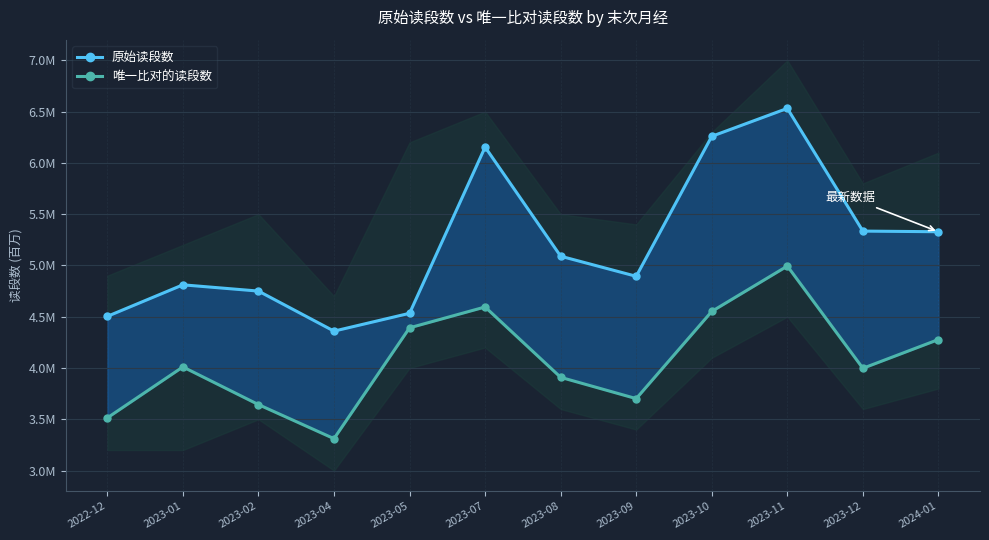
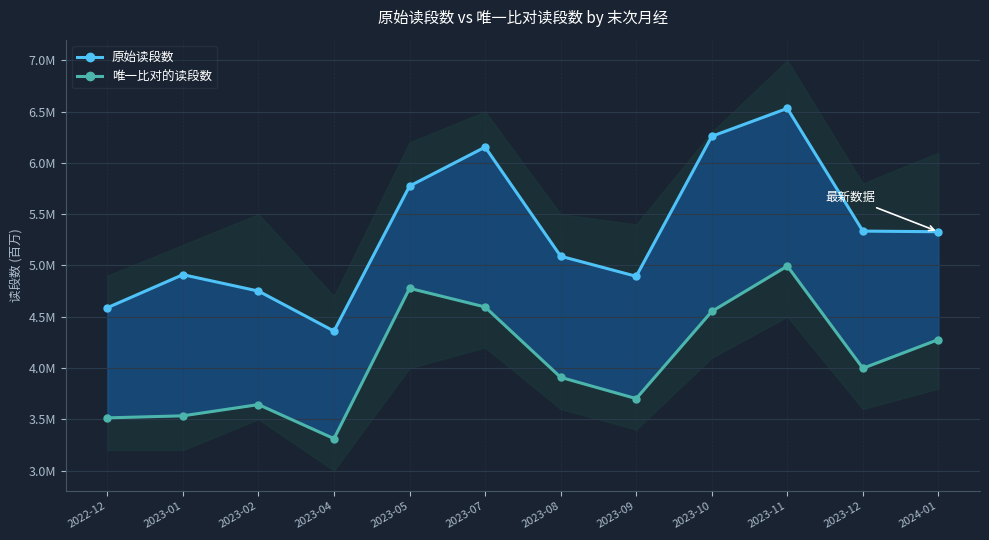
  {
    "原始读段数": {
-     "2022-12": 4500000,
-     "2023-01": 4810000,
+     "2022-12": 4590000,
+     "2023-01": 4910000,
      "2023-02": 4750000,
      "2023-04": 4360000,
-     "2023-05": 4530000,
+     "2023-05": 5770000,
      "2023-07": 6150000,
      "2023-08": 5090000,
      "2023-09": 4890000,
      "2023-10": 6260000,
      "2023-11": 6530000,
      "2023-12": 5330000,
      "2024-01": 5330000
    },
    "唯一比对的读段数": {
      "2022-12": 3510000,
-     "2023-01": 4010000,
+     "2023-01": 3530000,
      "2023-02": 3640000,
      "2023-04": 3310000,
-     "2023-05": 4390000,
+     "2023-05": 4780000,
      "2023-07": 4600000,
      "2023-08": 3910000,
      "2023-09": 3700000,
      "2023-10": 4550000,
      "2023-11": 4990000,
      "2023-12": 4000000,
      "2024-01": 4280000
    }
  }
